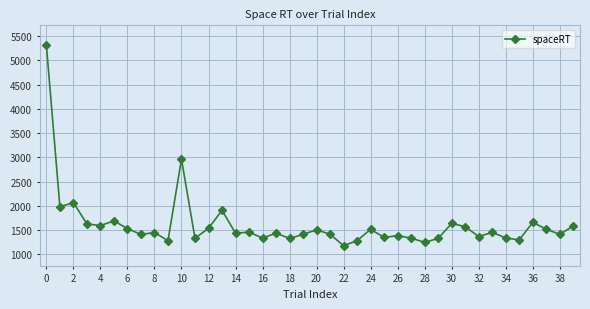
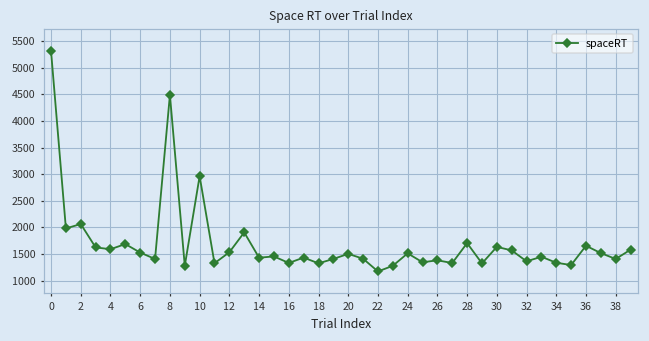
  {
    "0": 5300,
    "2": 2100,
    "4": 1600,
    "6": 1500,
-   "8": 1400,
+   "8": 4500,
    "10": 3000,
    "12": 1500,
    "14": 1400,
    "16": 1300,
    "18": 1300,
    "20": 1500,
    "22": 1200,
    "24": 1500,
    "26": 1400,
-   "28": 1200,
+   "28": 1700,
    "30": 1600,
    "32": 1400,
    "34": 1300,
    "36": 1700,
    "38": 1400
  }
